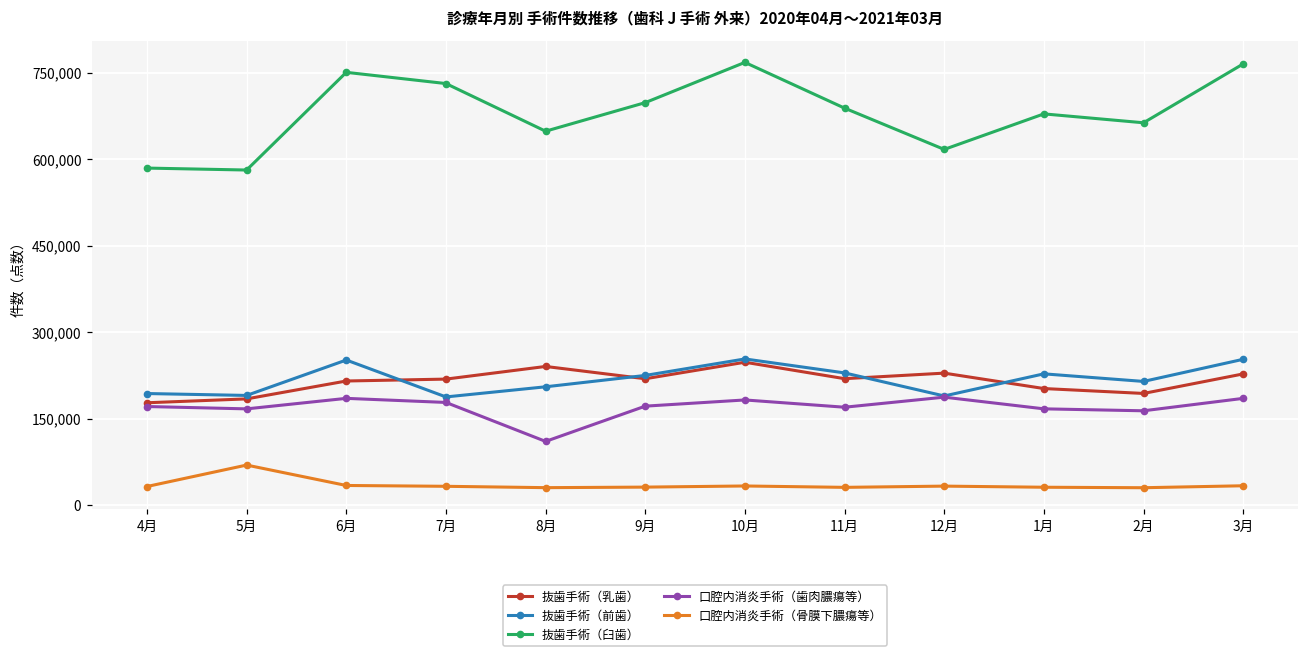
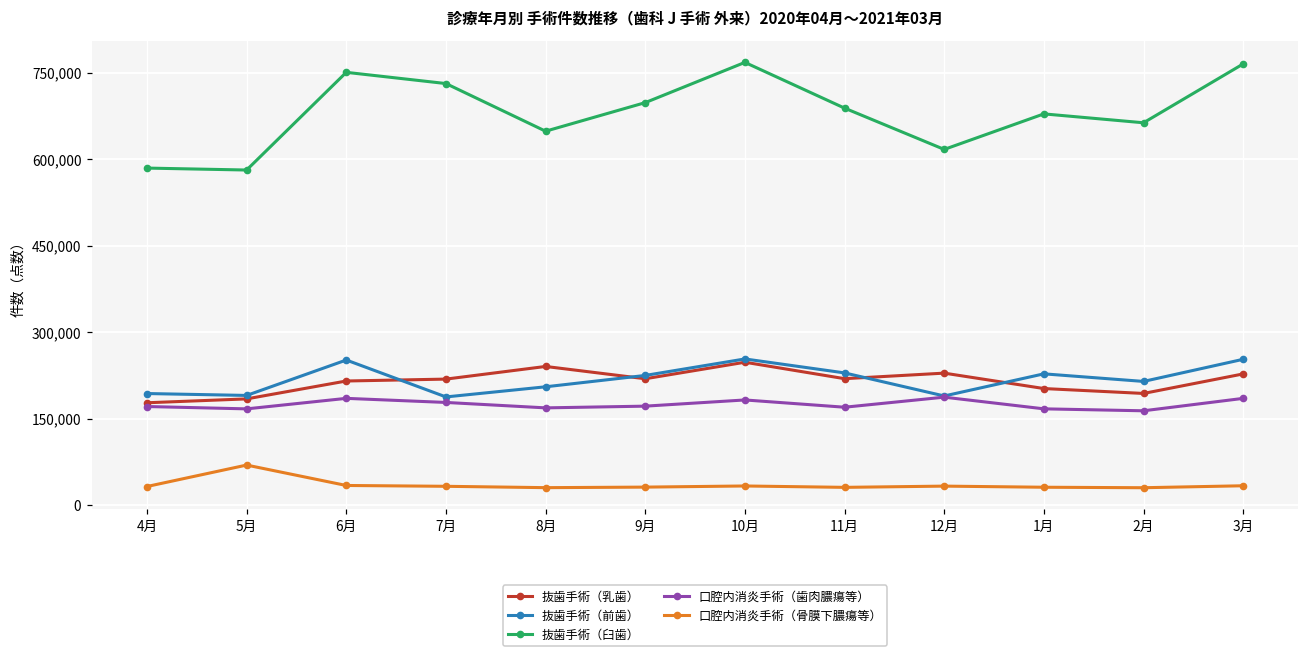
  {
    "抜歯手術（乳歯）": {
      "4月": "180,000",
      "5月": "180,000",
      "6月": "220,000",
      "7月": "220,000",
      "8月": "240,000",
      "9月": "220,000",
      "10月": "250,000",
      "11月": "220,000",
      "12月": "230,000",
      "1月": "200,000",
      "2月": "190,000",
      "3月": "230,000"
    },
    "抜歯手術（前歯）": {
      "4月": "190,000",
      "5月": "190,000",
      "6月": "250,000",
      "7月": "190,000",
      "8月": "210,000",
      "9月": "220,000",
      "10月": "250,000",
      "11月": "230,000",
      "1月": "230,000",
      "2月": "210,000",
      "3月": "250,000"
    },
    "抜歯手術（臼歯）": {
      "4月": "580,000",
      "5月": "580,000",
      "6月": "750,000",
      "7月": "730,000",
      "8月": "650,000",
      "9月": "700,000",
      "10月": "770,000",
      "11月": "690,000",
      "12月": "620,000",
      "1月": "680,000",
      "2月": "660,000",
      "3月": "770,000"
    },
    "口腔内消炎手術（歯肉膿瘍等）": {
      "4月": "170,000",
      "5月": "170,000",
      "6月": "190,000",
      "7月": "180,000",
-     "8月": "110,000",
+     "8月": "170,000",
      "9月": "170,000",
      "10月": "180,000",
      "11月": "170,000",
      "1月": "170,000",
      "2月": "160,000",
      "3月": "190,000"
    },
    "口腔内消炎手術（骨膜下膿瘍等）": {
      "4月": "30,000",
      "5月": "70,000",
      "6月": "30,000",
      "7月": "30,000",
      "8月": "30,000",
      "9月": "30,000",
      "10月": "30,000",
      "11月": "30,000",
      "12月": "30,000",
      "1月": "30,000",
      "2月": "30,000",
      "3月": "30,000"
    }
  }
